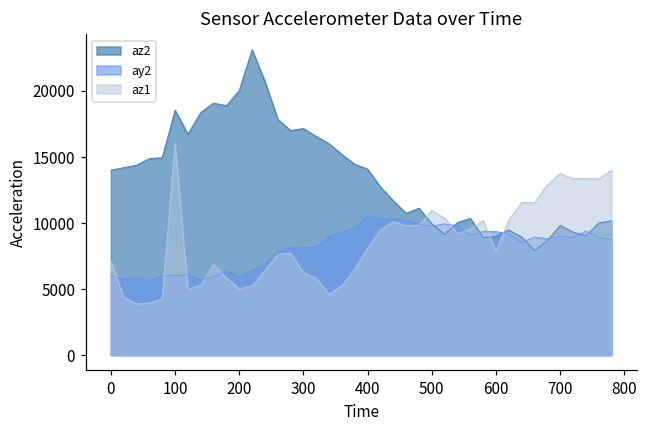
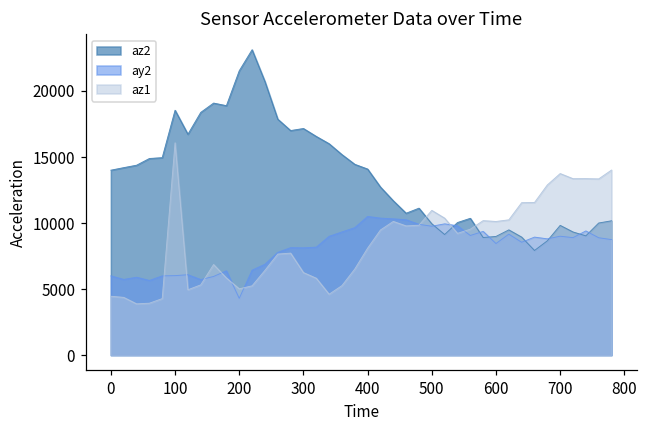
  {
    "az2": {
      "0": 14000,
      "100": 18500,
-     "200": 20000,
+     "200": 21500,
      "300": 17200,
      "400": 14100,
      "600": 9000,
      "700": 9800
    },
    "ay2": {
      "0": 6000,
      "100": 6000,
-     "200": 5900,
+     "200": 4300,
      "300": 8100,
      "400": 10500,
-     "600": 9400,
+     "600": 8500,
      "700": 9000
    },
    "az1": {
-     "0": 7100,
+     "0": 4500,
      "100": 16100,
      "200": 5000,
      "300": 6300,
      "400": 8100,
      "500": 11000,
-     "600": 7900,
+     "600": 10100,
      "700": 13700
    }
  }
